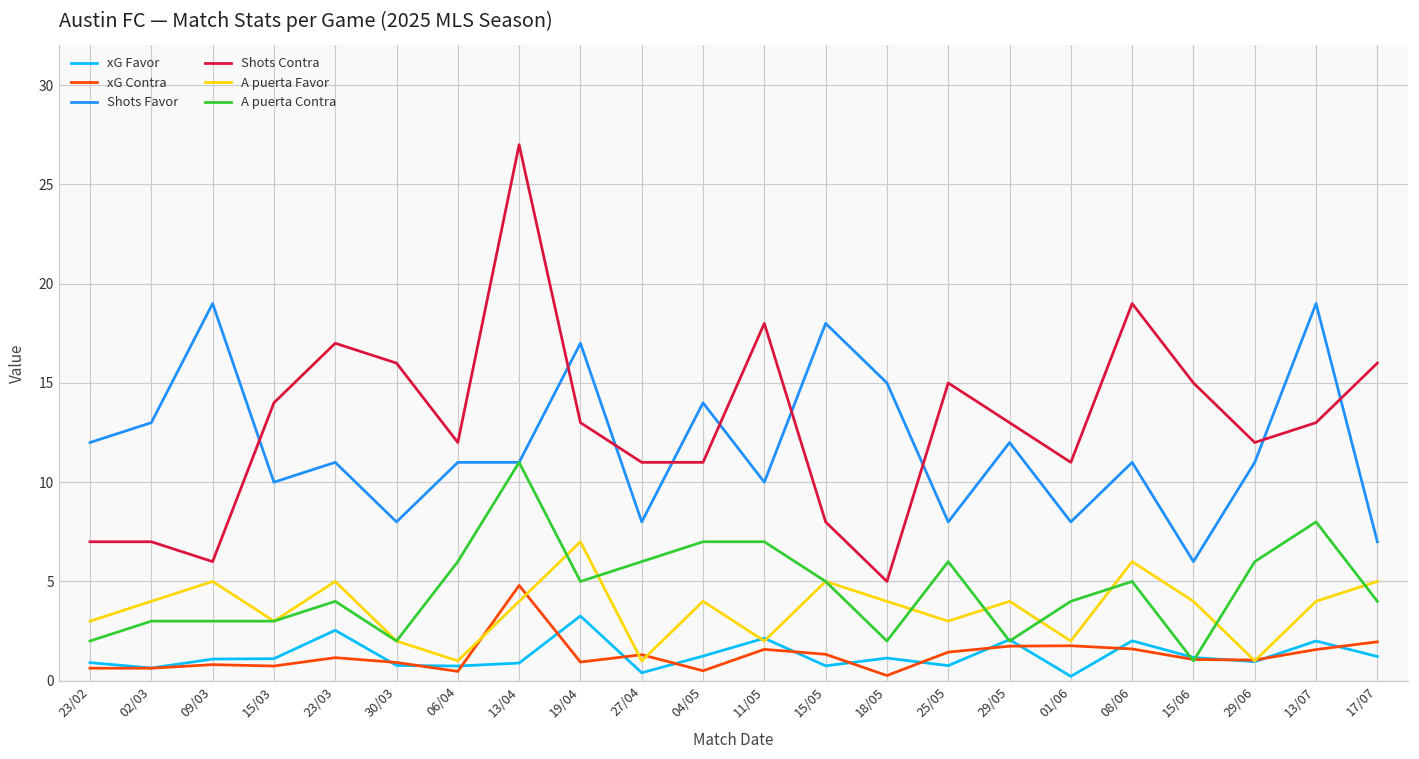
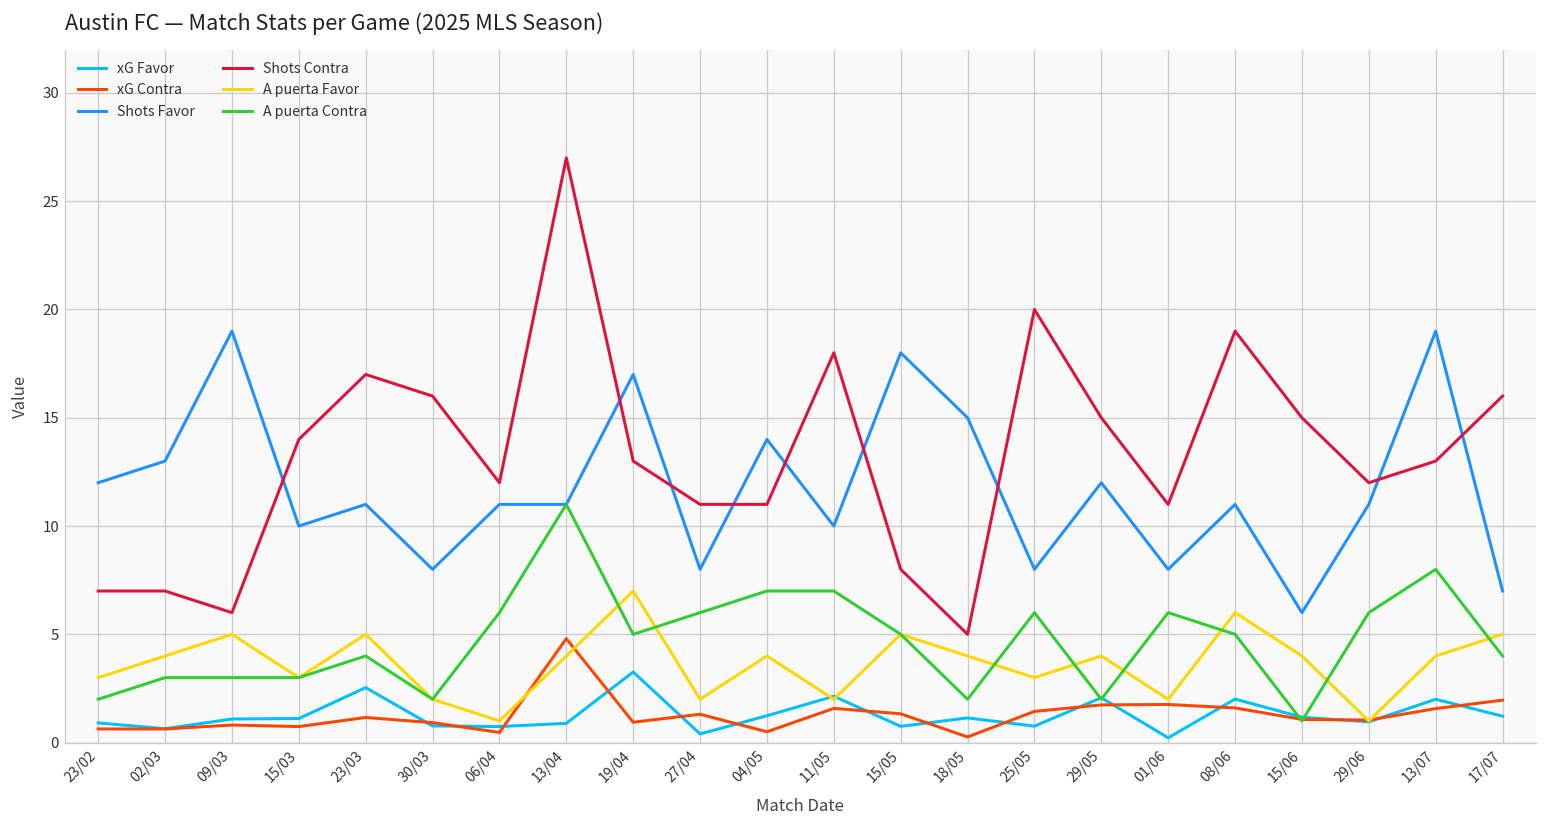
  {
    "xG Contra": {
      "23/02": 0.6,
      "09/03": 0.8,
      "15/03": 0.7,
      "23/03": 1.2,
      "30/03": 1,
      "06/04": 0.5,
      "13/04": 4.8,
      "19/04": 1,
      "27/04": 1.3,
      "04/05": 0.5,
      "11/05": 1.6,
      "15/05": 1.3,
      "18/05": 0.3,
      "25/05": 1.4,
      "29/05": 1.7,
      "01/06": 1.8,
      "08/06": 1.6,
      "13/07": 1.6,
      "17/07": 2
    },
    "Shots Contra": {
      "23/02": 7,
      "02/03": 7,
      "09/03": 6,
      "15/03": 14,
      "23/03": 17,
      "30/03": 16,
      "06/04": 12,
      "13/04": 27,
      "19/04": 13,
      "27/04": 11,
      "04/05": 11,
      "11/05": 18,
      "15/05": 8,
      "18/05": 5,
-     "25/05": 15,
-     "29/05": 13,
+     "25/05": 20,
+     "29/05": 15,
      "01/06": 11,
      "08/06": 19,
      "15/06": 15,
      "29/06": 12,
      "13/07": 13,
      "17/07": 16
    },
    "A puerta Favor": {
      "23/02": 3,
      "02/03": 4,
      "09/03": 5,
      "23/03": 5,
      "06/04": 1,
      "13/04": 4,
      "19/04": 7,
-     "27/04": 1,
+     "27/04": 2,
      "04/05": 4,
      "18/05": 4,
      "25/05": 3,
      "29/05": 4,
      "01/06": 2,
      "08/06": 6,
      "15/06": 4,
      "13/07": 4,
      "17/07": 5
    },
    "A puerta Contra": {
      "23/02": 2,
      "02/03": 3,
      "09/03": 3,
      "23/03": 4,
      "06/04": 6,
      "19/04": 5,
      "27/04": 6,
      "04/05": 7,
      "11/05": 7,
      "18/05": 2,
      "25/05": 6,
-     "01/06": 4,
+     "01/06": 6,
      "08/06": 5,
      "29/06": 6,
      "13/07": 8,
      "17/07": 4
    }
  }
